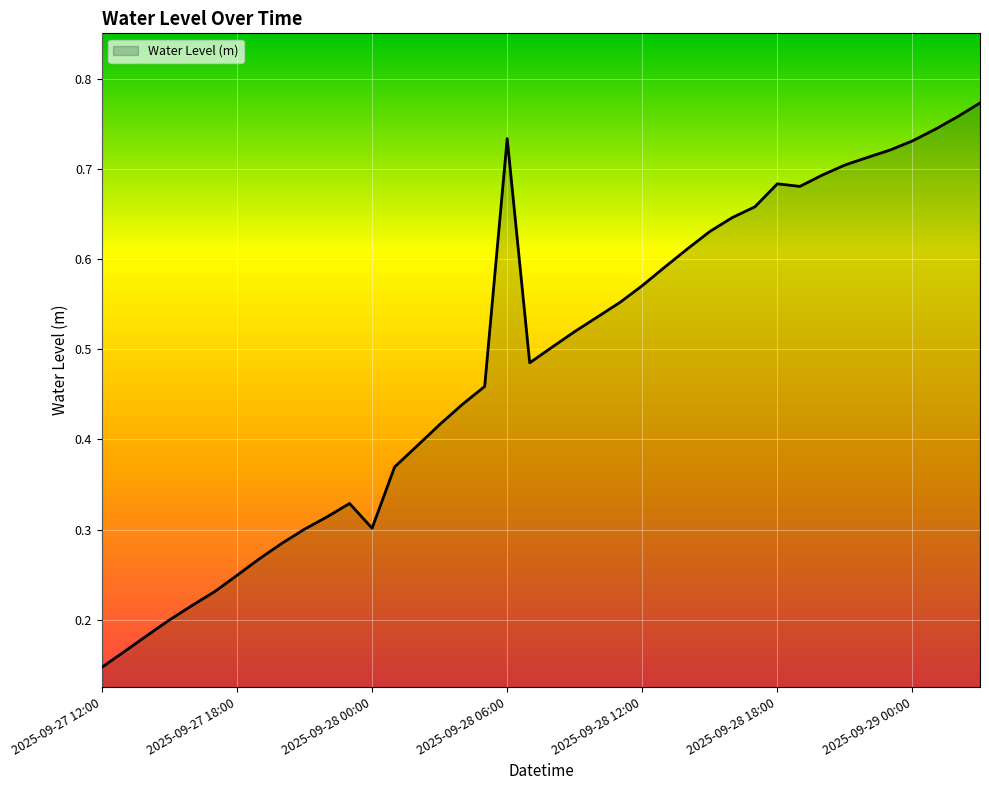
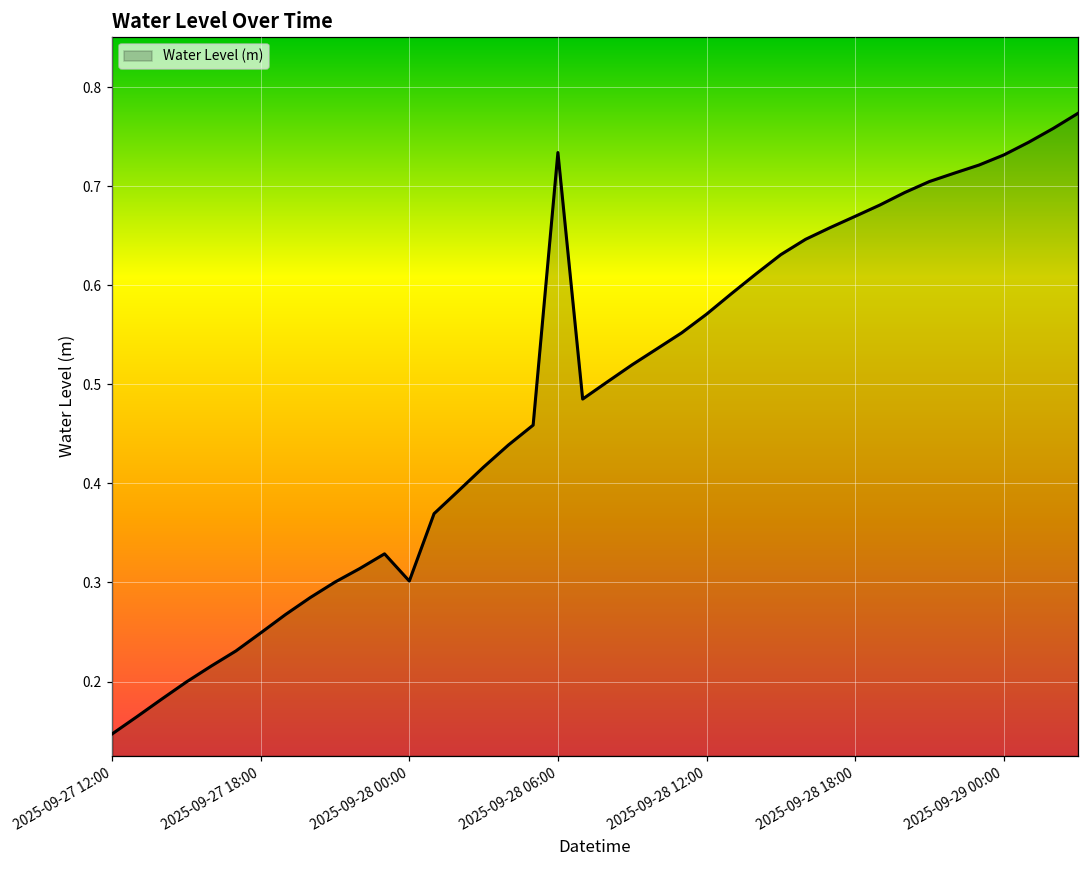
  {
    "2025-09-27 12:00": 0.15,
    "2025-09-27 18:00": 0.25,
    "2025-09-28 00:00": 0.30,
    "2025-09-28 06:00": 0.73,
    "2025-09-28 12:00": 0.57,
-   "2025-09-28 18:00": 0.68,
+   "2025-09-28 18:00": 0.67,
    "2025-09-29 00:00": 0.73
  }
